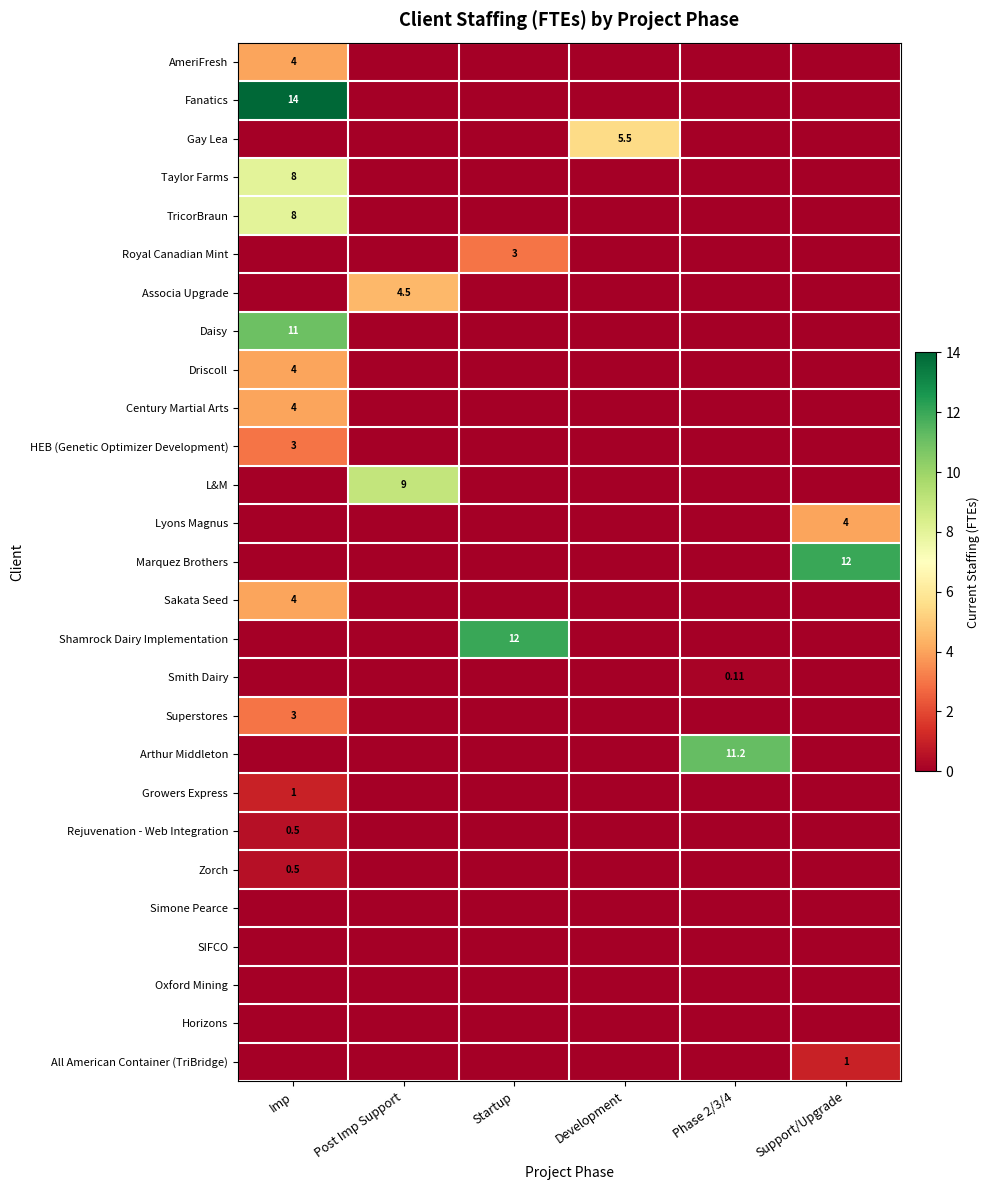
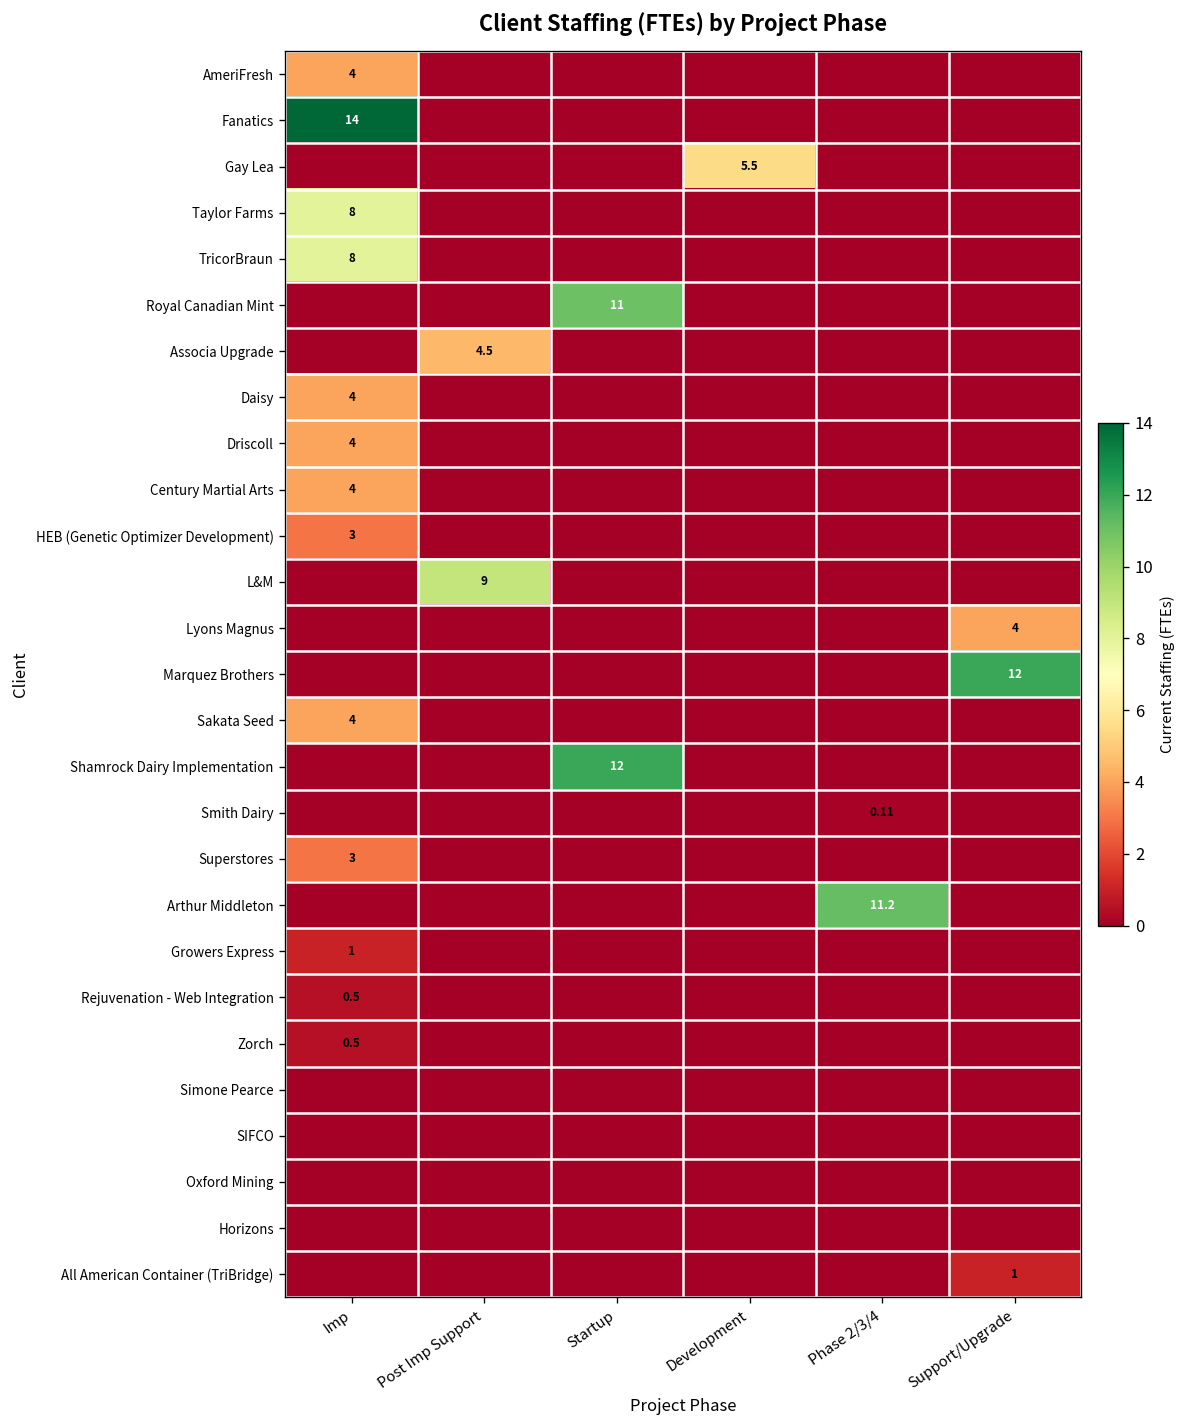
  {
    "AmeriFresh": {
      "Imp": 4
    },
    "Fanatics": {
      "Imp": 14
    },
    "Gay Lea": {
      "Development": 5.5
    },
    "Taylor Farms": {
      "Imp": 8
    },
    "TricorBraun": {
      "Imp": 8
    },
    "Royal Canadian Mint": {
-     "Startup": 3
+     "Startup": 11
    },
    "Associa Upgrade": {
      "Post Imp Support": 4.5
    },
    "Daisy": {
-     "Imp": 11
+     "Imp": 4
    },
    "Driscoll": {
      "Imp": 4
    },
    "Century Martial Arts": {
      "Imp": 4
    },
    "HEB (Genetic Optimizer Development)": {
      "Imp": 3
    },
    "L&M": {
      "Post Imp Support": 9
    },
    "Lyons Magnus": {
      "Support/Upgrade": 4
    },
    "Marquez Brothers": {
      "Support/Upgrade": 12
    },
    "Sakata Seed": {
      "Imp": 4
    },
    "Shamrock Dairy Implementation": {
      "Startup": 12
    },
    "Smith Dairy": {
      "Phase 2/3/4": 0.11
    },
    "Superstores": {
      "Imp": 3
    },
    "Arthur Middleton": {
      "Phase 2/3/4": 11.2
    },
    "Growers Express": {
      "Imp": 1
    },
    "Rejuvenation - Web Integration": {
      "Imp": 0.5
    },
    "Zorch": {
      "Imp": 0.5
    },
    "All American Container (TriBridge)": {
      "Support/Upgrade": 1
    }
  }
